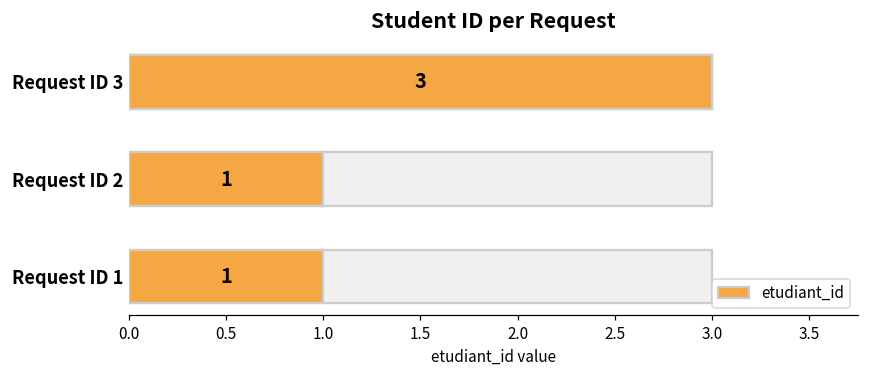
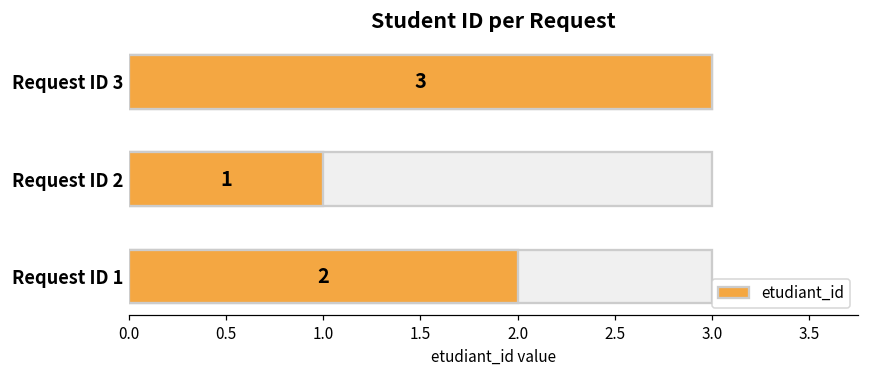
  {
    "etudiant_id": {
      "Request ID 3": 3,
-     "Request ID 1": 1
+     "Request ID 1": 2
    }
  }
